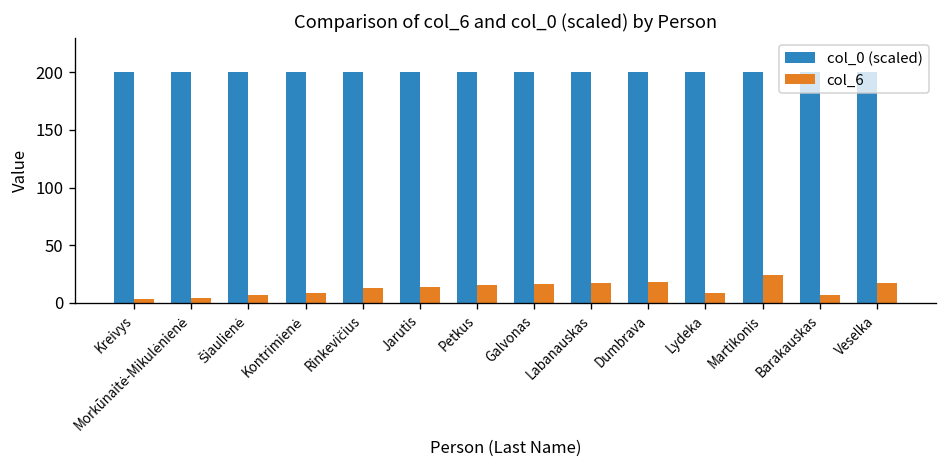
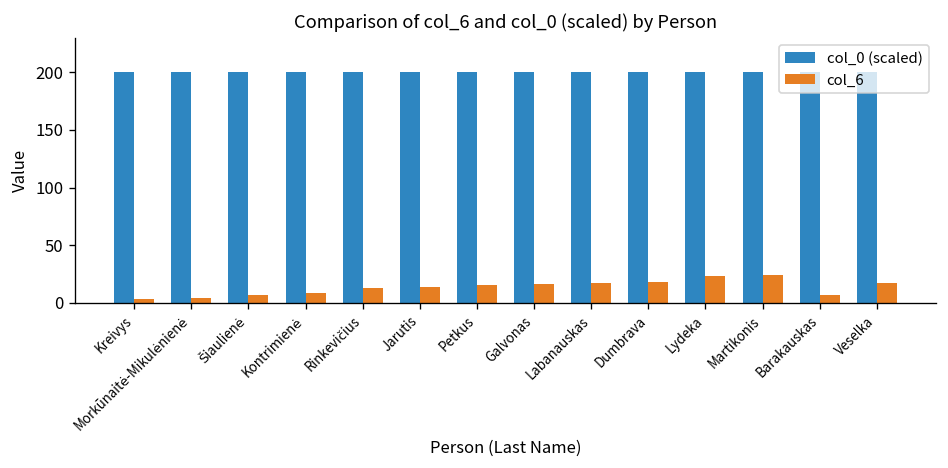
  {
    "col_0 (scaled)": {
      "Kreivys": 200,
      "Morkūnaitė-Mikulėnienė": 200,
      "Šiaulienė": 200,
      "Kontrimienė": 200,
      "Rinkevičius": 200,
      "Jarutis": 200,
      "Petkus": 200,
      "Galvonas": 200,
      "Labanauskas": 200,
      "Dumbrava": 200,
      "Lydeka": 200,
      "Martikonis": 200
    },
    "col_6": {
      "Kreivys": 0,
      "Morkūnaitė-Mikulėnienė": 0,
      "Šiaulienė": 10,
      "Kontrimienė": 10,
      "Rinkevičius": 10,
      "Jarutis": 10,
      "Petkus": 20,
      "Galvonas": 20,
      "Labanauskas": 20,
      "Dumbrava": 20,
-     "Lydeka": 10,
+     "Lydeka": 20,
      "Martikonis": 20,
      "Barakauskas": 10,
      "Veselka": 20
    }
  }
